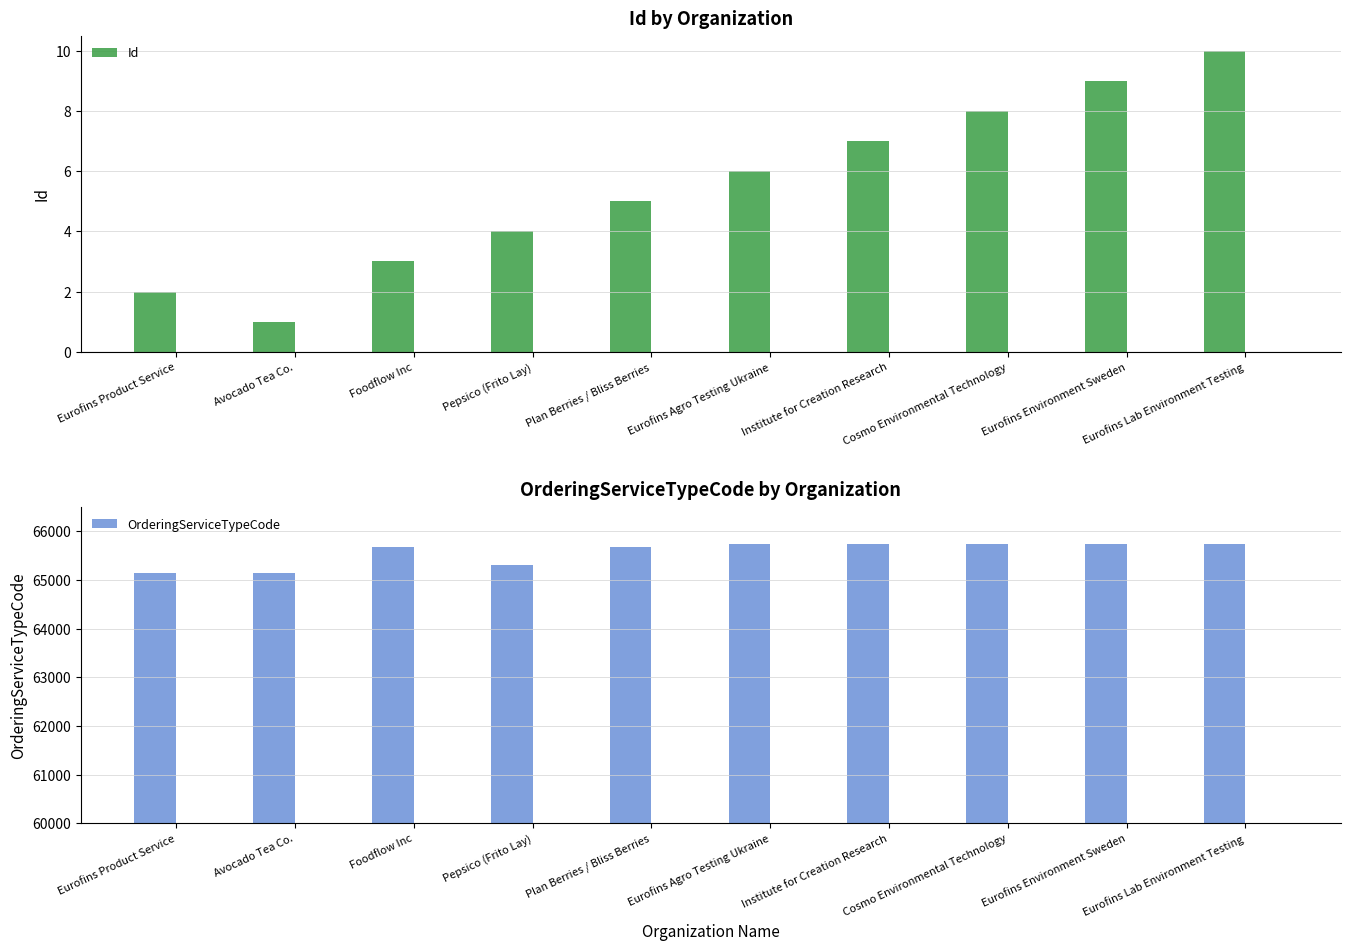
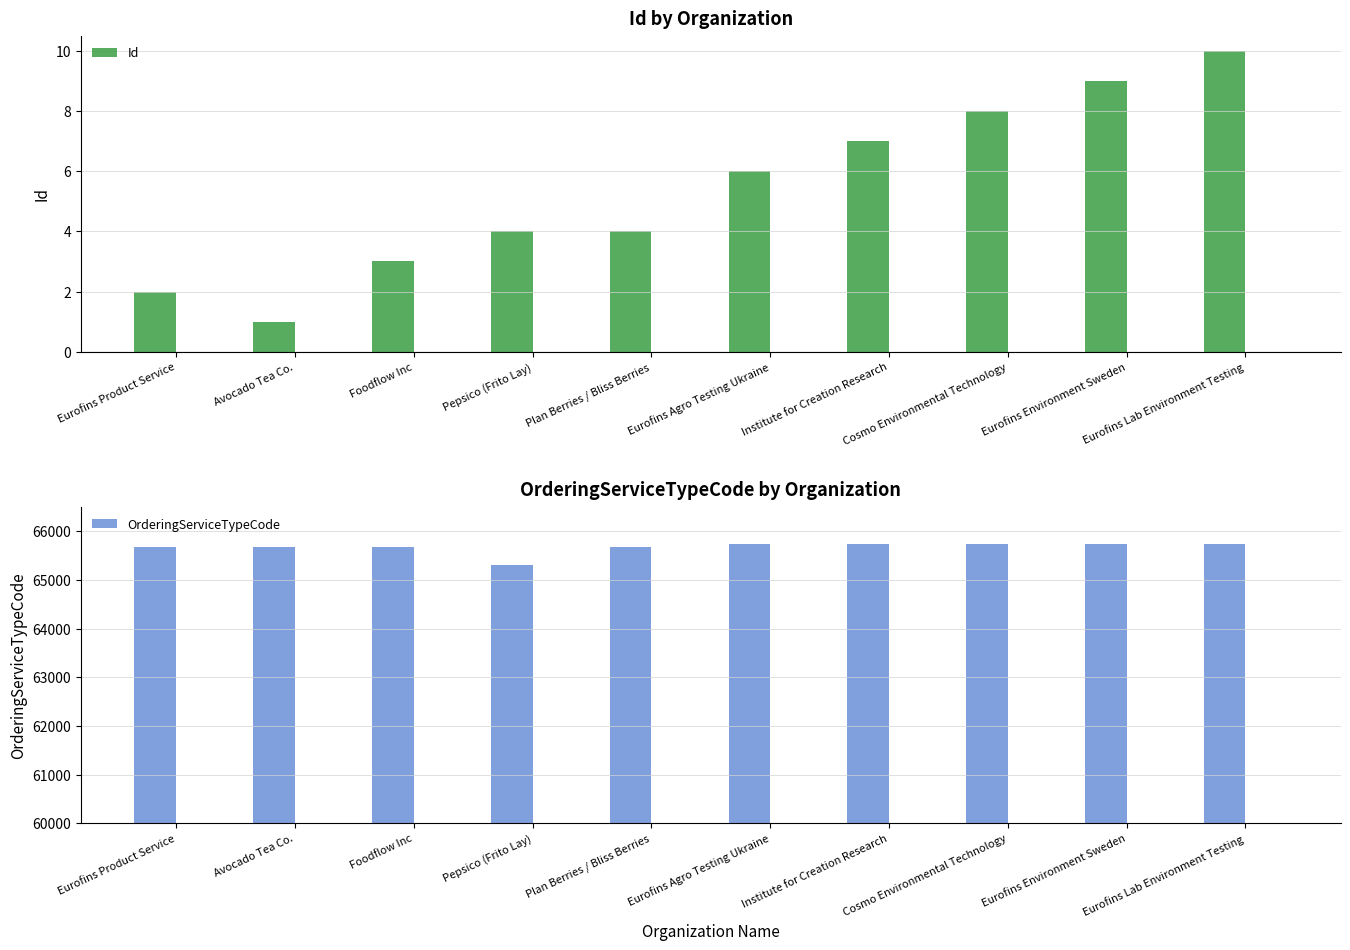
  {
    "Id by Organization": {
      "Eurofins Product Service": 2,
      "Avocado Tea Co.": 1,
      "Foodflow Inc": 3,
      "Pepsico (Frito Lay)": 4,
-     "Plan Berries / Bliss Berries": 5,
+     "Plan Berries / Bliss Berries": 4,
      "Eurofins Agro Testing Ukraine": 6,
      "Institute for Creation Research": 7,
      "Cosmo Environmental Technology": 8,
      "Eurofins Environment Sweden": 9,
      "Eurofins Lab Environment Testing": 10
    },
    "OrderingServiceTypeCode by Organization": {
-     "Eurofins Product Service": 65100,
-     "Avocado Tea Co.": 65100,
+     "Eurofins Product Service": 65700,
+     "Avocado Tea Co.": 65700,
      "Foodflow Inc": 65700,
      "Pepsico (Frito Lay)": 65300,
      "Plan Berries / Bliss Berries": 65700,
      "Eurofins Agro Testing Ukraine": 65700,
      "Institute for Creation Research": 65700,
      "Cosmo Environmental Technology": 65700,
      "Eurofins Environment Sweden": 65700,
      "Eurofins Lab Environment Testing": 65700
    }
  }
